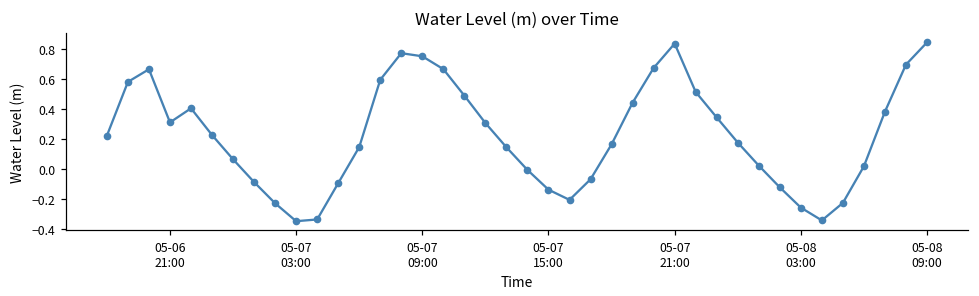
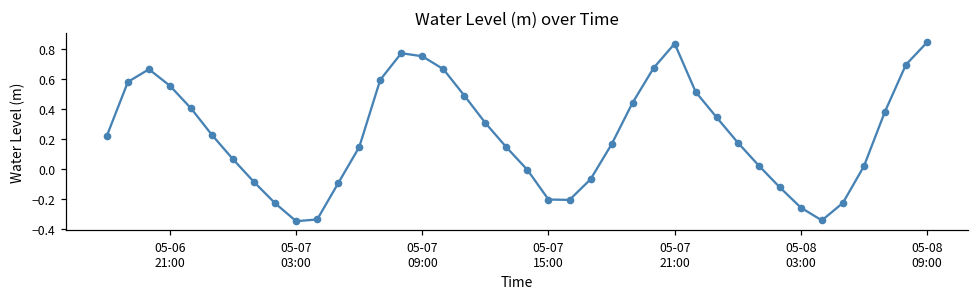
  {
-   "05-06 21:00": 0.31,
+   "05-06 21:00": 0.55,
    "05-07 03:00": -0.35,
    "05-07 09:00": 0.75,
-   "05-07 15:00": -0.14,
+   "05-07 15:00": -0.20,
    "05-07 21:00": 0.84,
    "05-08 03:00": -0.26,
    "05-08 09:00": 0.84
  }
